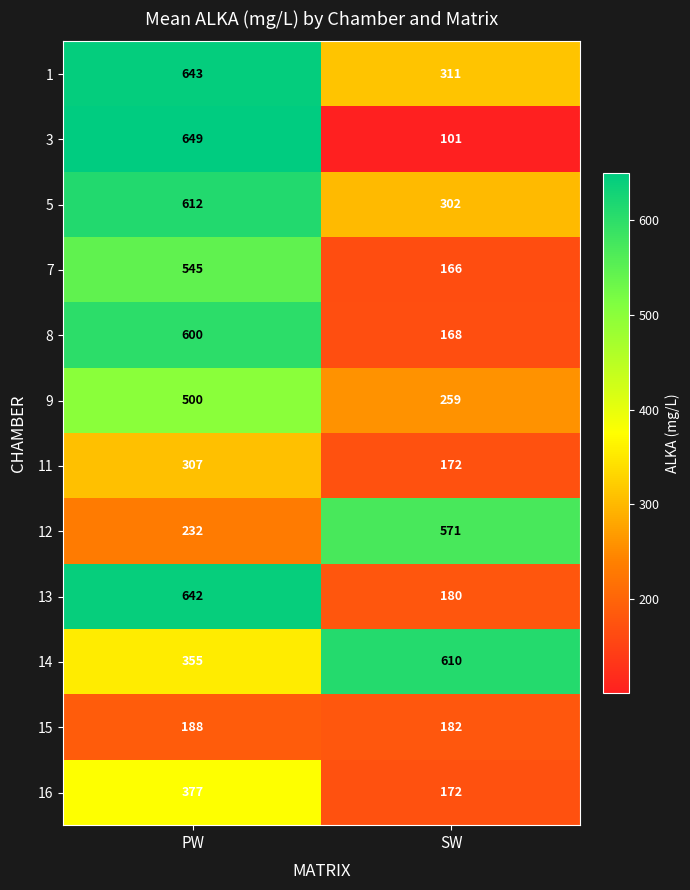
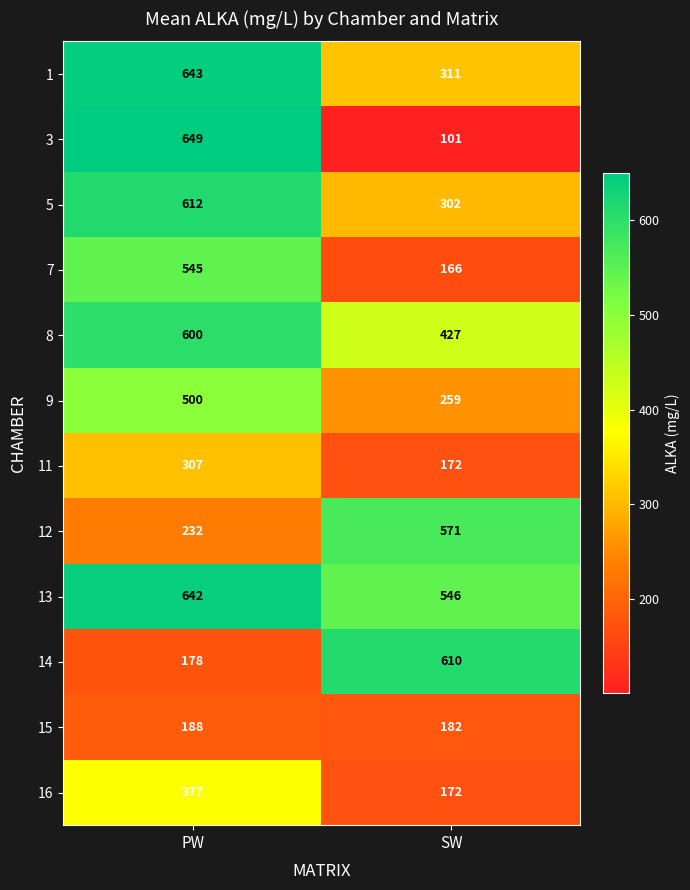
  {
    "1": {
      "PW": 643,
      "SW": 311
    },
    "3": {
      "PW": 649,
      "SW": 101
    },
    "5": {
      "PW": 612,
      "SW": 302
    },
    "7": {
      "PW": 545,
      "SW": 166
    },
    "8": {
      "PW": 600,
-     "SW": 168
+     "SW": 427
    },
    "9": {
      "PW": 500,
      "SW": 259
    },
    "11": {
      "PW": 307,
      "SW": 172
    },
    "12": {
      "PW": 232,
      "SW": 571
    },
    "13": {
      "PW": 642,
-     "SW": 180
+     "SW": 546
    },
    "14": {
-     "PW": 355,
+     "PW": 178,
      "SW": 610
    },
    "15": {
      "PW": 188,
      "SW": 182
    },
    "16": {
      "PW": 377,
      "SW": 172
    }
  }
